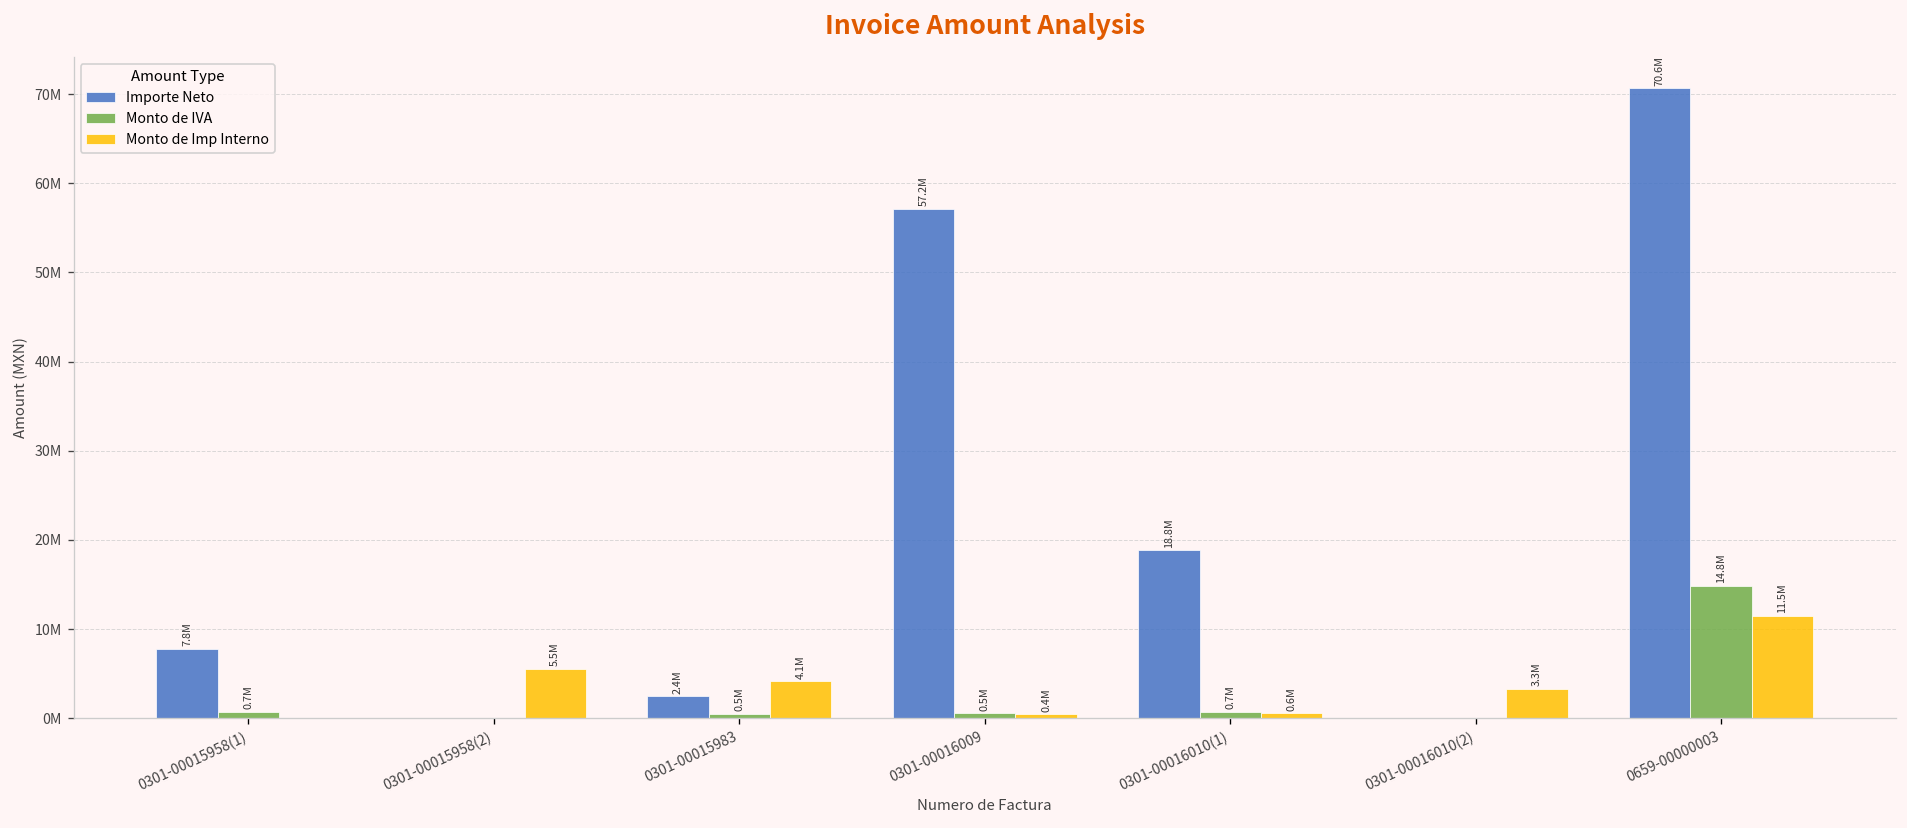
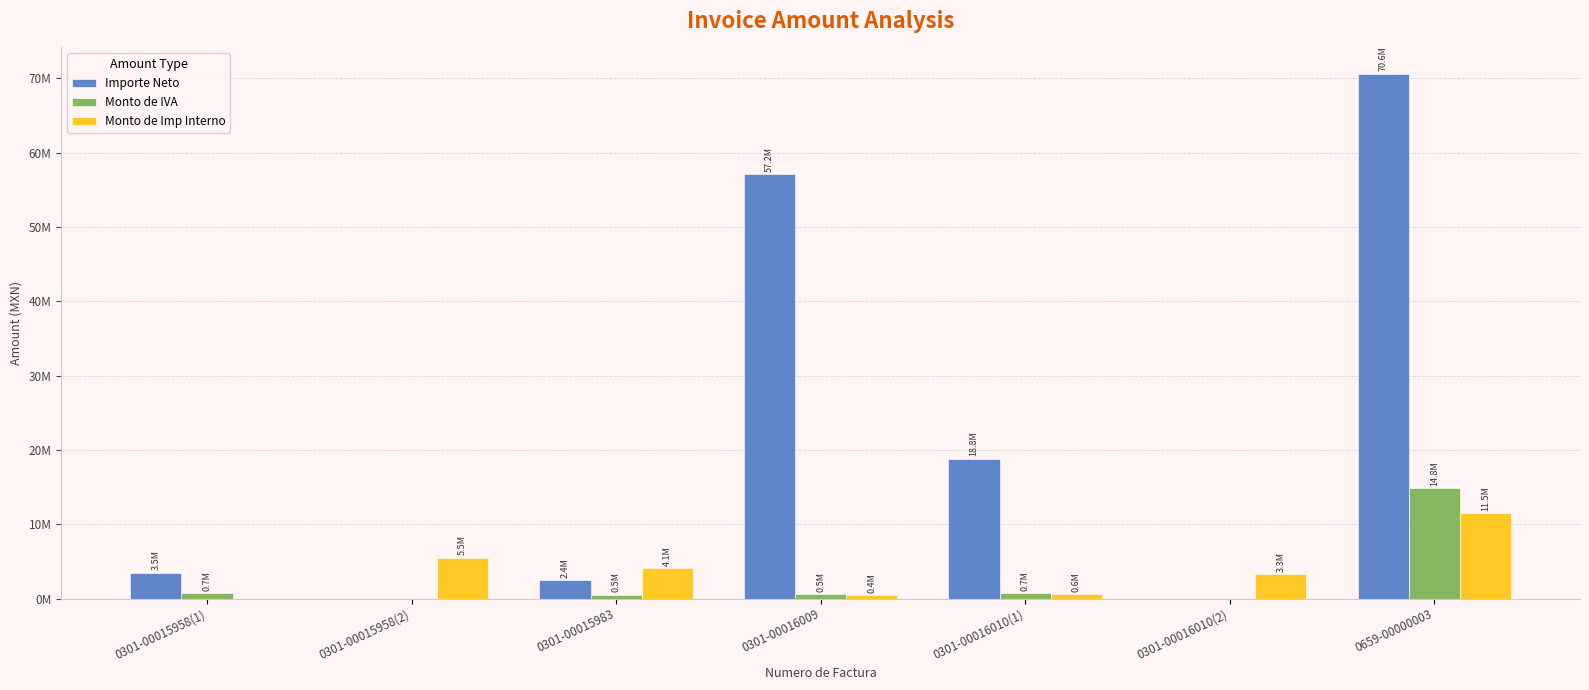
  {
    "Importe Neto": {
-     "0301-00015958(1)": "7.8M",
+     "0301-00015958(1)": "3.5M",
      "0301-00015983": "2.4M",
      "0301-00016009": "57.2M",
      "0301-00016010(1)": "18.8M",
      "0659-00000003": "70.6M"
    },
    "Monto de IVA": {
      "0301-00015958(1)": "0.7M",
      "0301-00015983": "0.5M",
      "0301-00016009": "0.5M",
      "0301-00016010(1)": "0.7M",
      "0659-00000003": "14.8M"
    },
    "Monto de Imp Interno": {
      "0301-00015958(2)": "5.5M",
      "0301-00015983": "4.1M",
      "0301-00016009": "0.4M",
      "0301-00016010(1)": "0.6M",
      "0301-00016010(2)": "3.3M",
      "0659-00000003": "11.5M"
    }
  }
